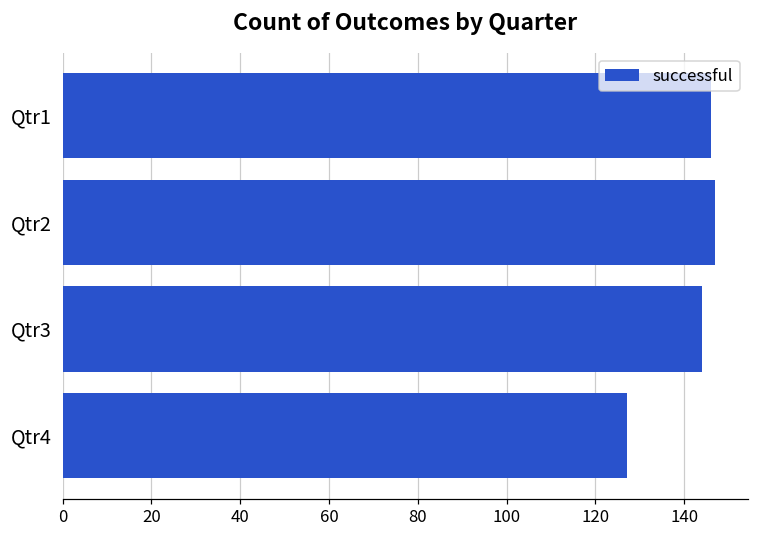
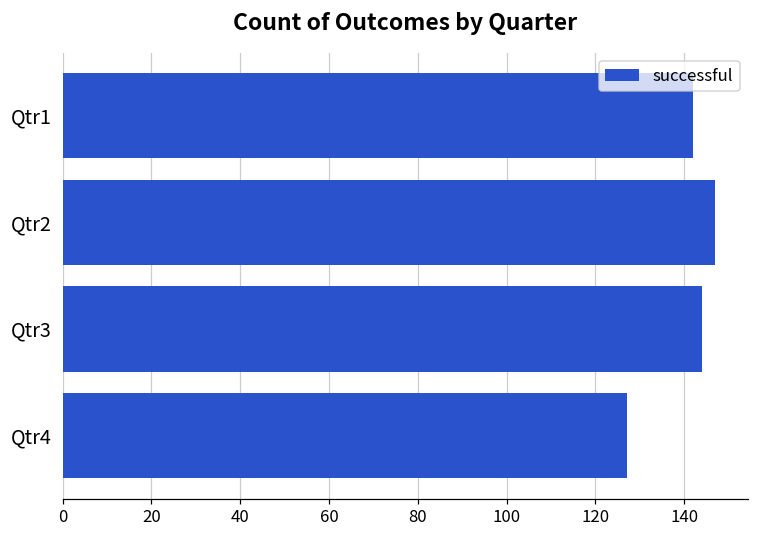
  {
-   "Qtr1": 146,
+   "Qtr1": 142,
    "Qtr2": 147,
    "Qtr3": 144,
    "Qtr4": 127
  }
